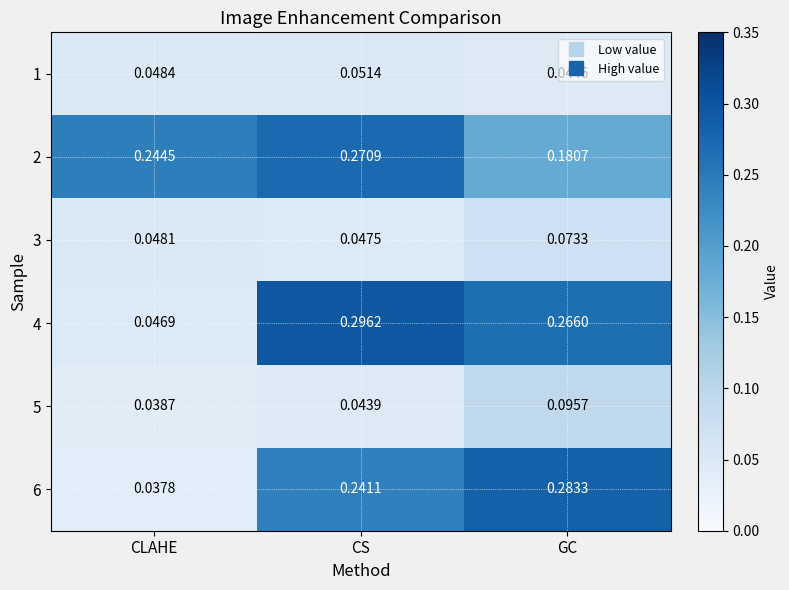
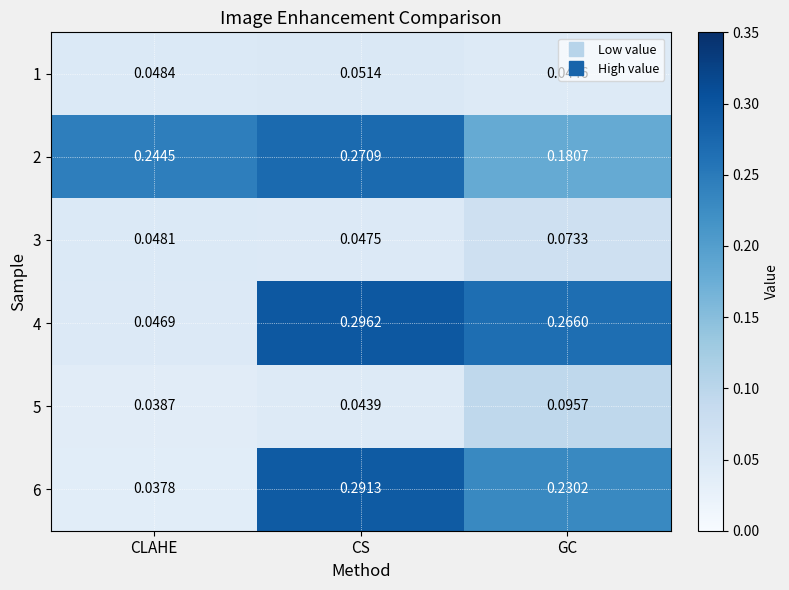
  {
    "1": {
      "CLAHE": 0.0484,
      "CS": 0.0514
    },
    "2": {
      "CLAHE": 0.2445,
      "CS": 0.2709,
      "GC": 0.1807
    },
    "3": {
      "CLAHE": 0.0481,
      "CS": 0.0475,
      "GC": 0.0733
    },
    "4": {
      "CLAHE": 0.0469,
      "CS": 0.2962,
      "GC": 0.2660
    },
    "5": {
      "CLAHE": 0.0387,
      "CS": 0.0439,
      "GC": 0.0957
    },
    "6": {
      "CLAHE": 0.0378,
-     "CS": 0.2411,
-     "GC": 0.2833
+     "CS": 0.2913,
+     "GC": 0.2302
    }
  }
